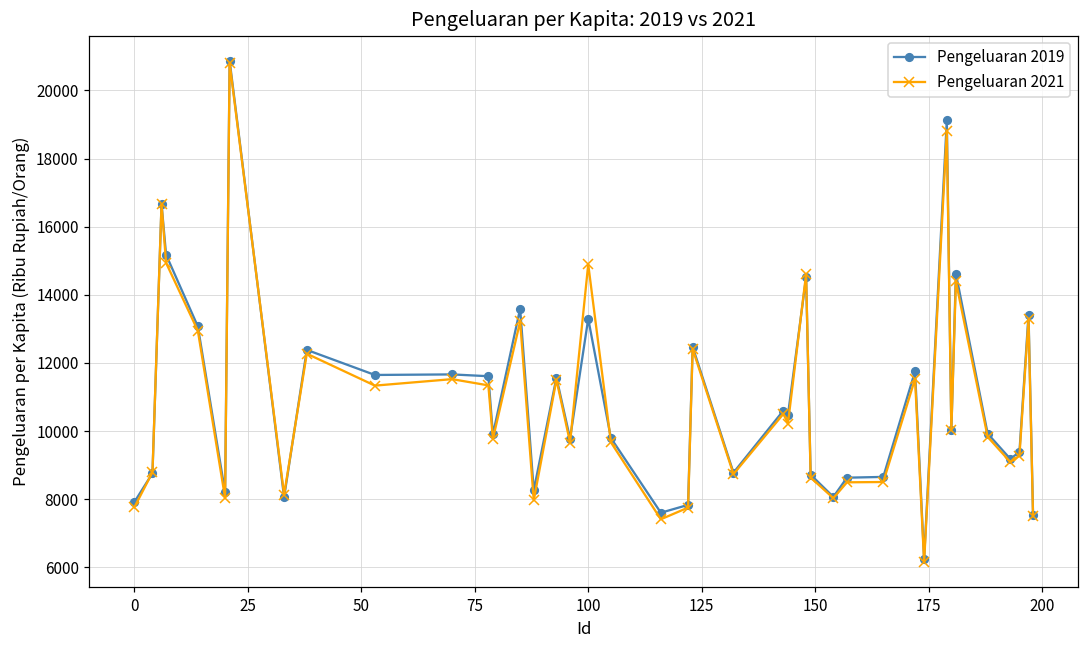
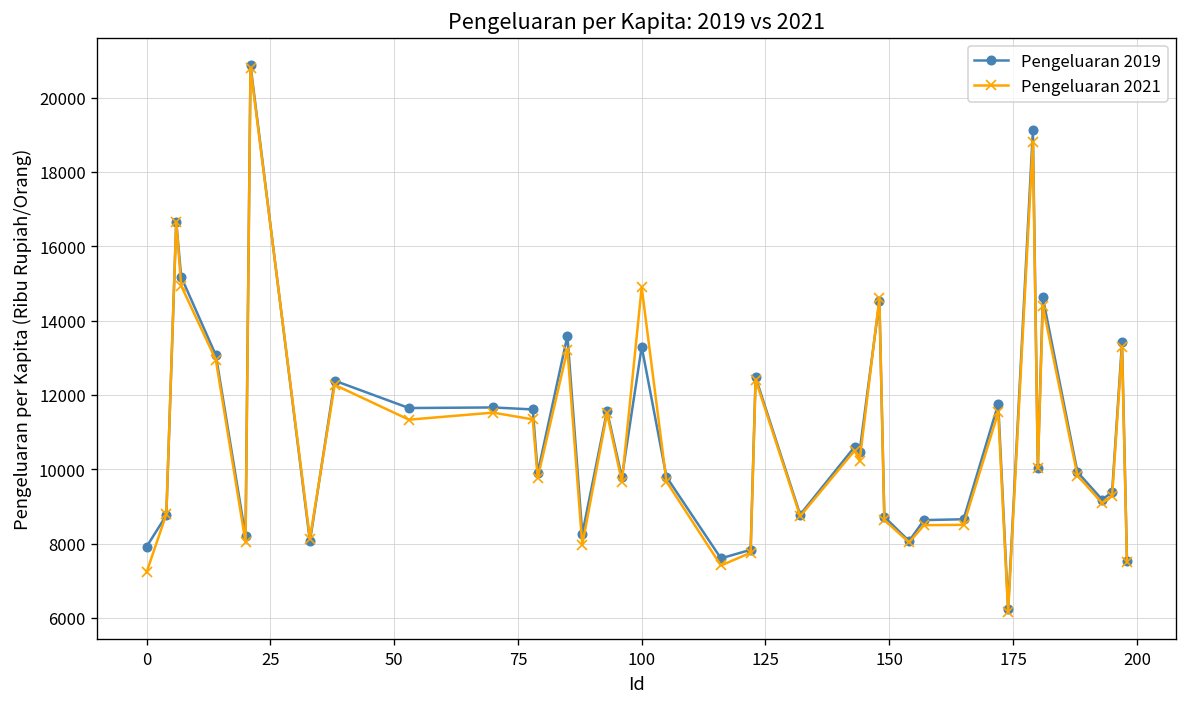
  {
    "Pengeluaran 2019": {
      "0": 7900,
      "100": 13300
    },
    "Pengeluaran 2021": {
-     "0": 7800,
+     "0": 7200,
      "100": 14900
    }
  }
